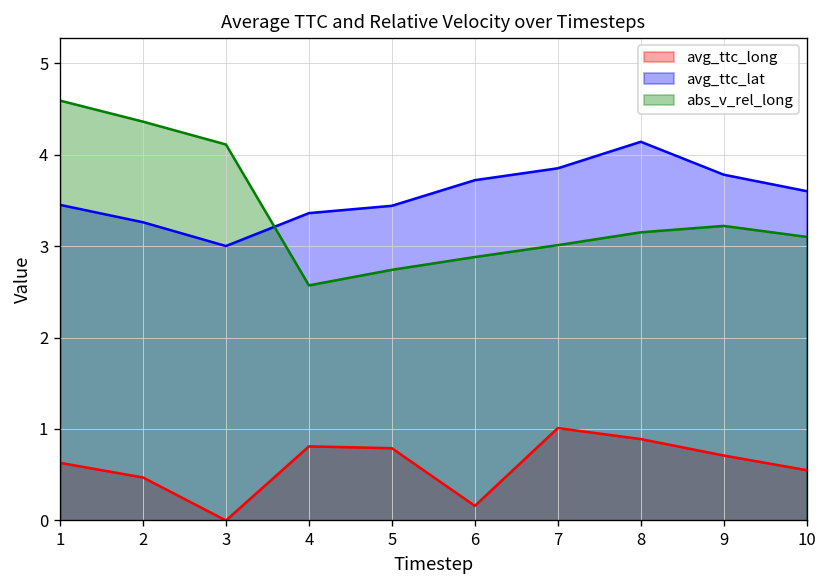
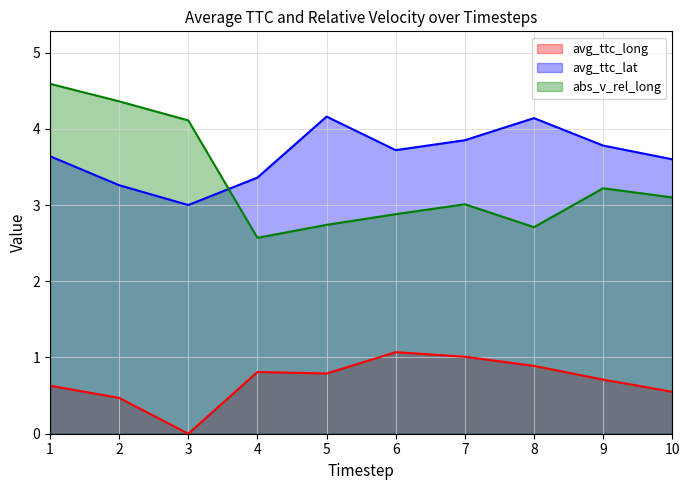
  {
    "avg_ttc_long": {
      "1": 0.6,
      "2": 0.5,
      "3": 0.0,
      "4": 0.8,
      "5": 0.8,
-     "6": 0.2,
+     "6": 1.1,
      "7": 1.0,
      "8": 0.9,
      "9": 0.7,
      "10": 0.6
    },
    "avg_ttc_lat": {
-     "1": 3.5,
+     "1": 3.6,
      "2": 3.3,
      "3": 3.0,
      "4": 3.4,
-     "5": 3.4,
+     "5": 4.2,
      "6": 3.7,
      "7": 3.9,
      "8": 4.1,
      "9": 3.8,
      "10": 3.6
    },
    "abs_v_rel_long": {
      "1": 4.6,
      "2": 4.4,
      "3": 4.1,
      "4": 2.6,
      "5": 2.7,
      "6": 2.9,
      "7": 3.0,
-     "8": 3.2,
+     "8": 2.7,
      "9": 3.2,
      "10": 3.1
    }
  }
